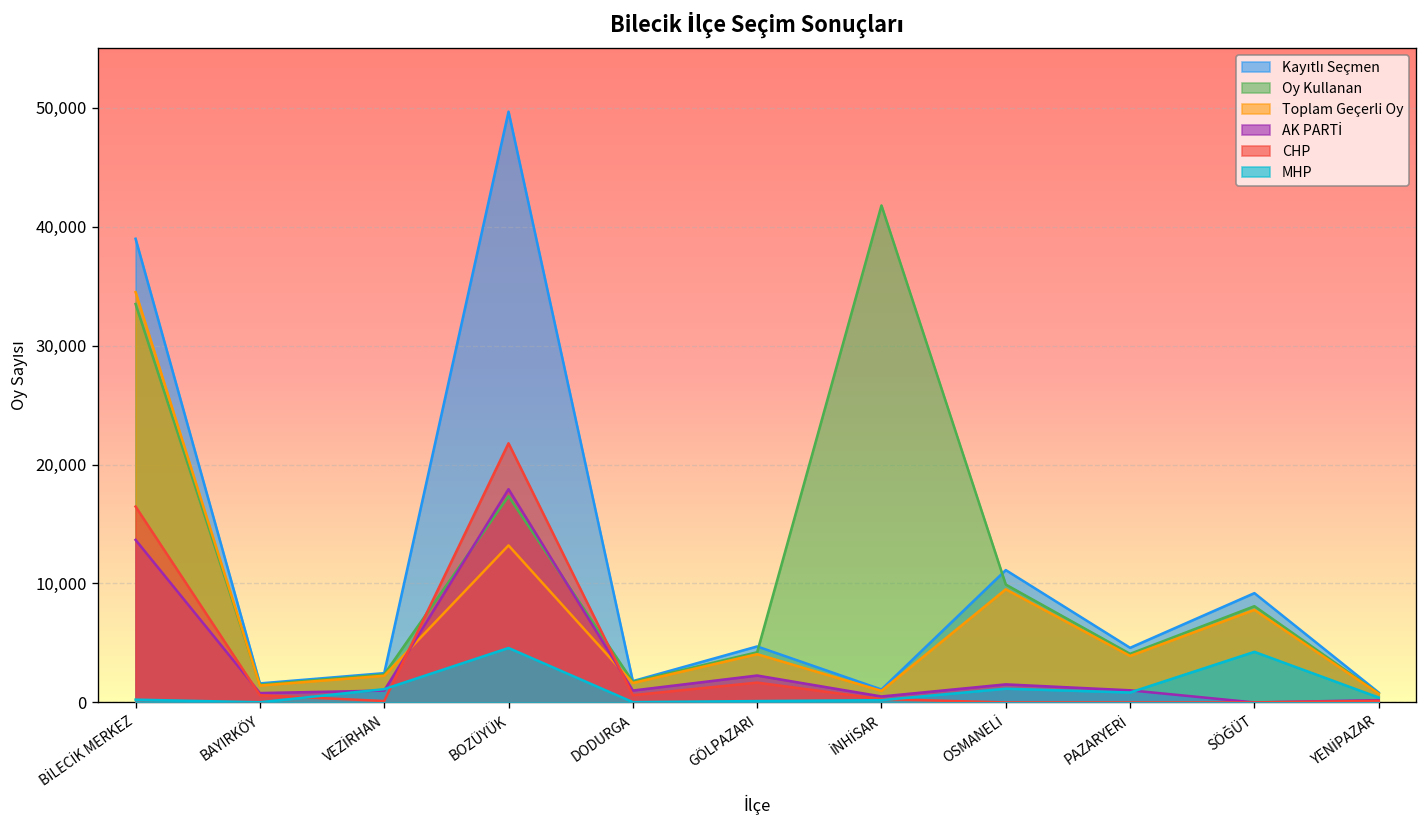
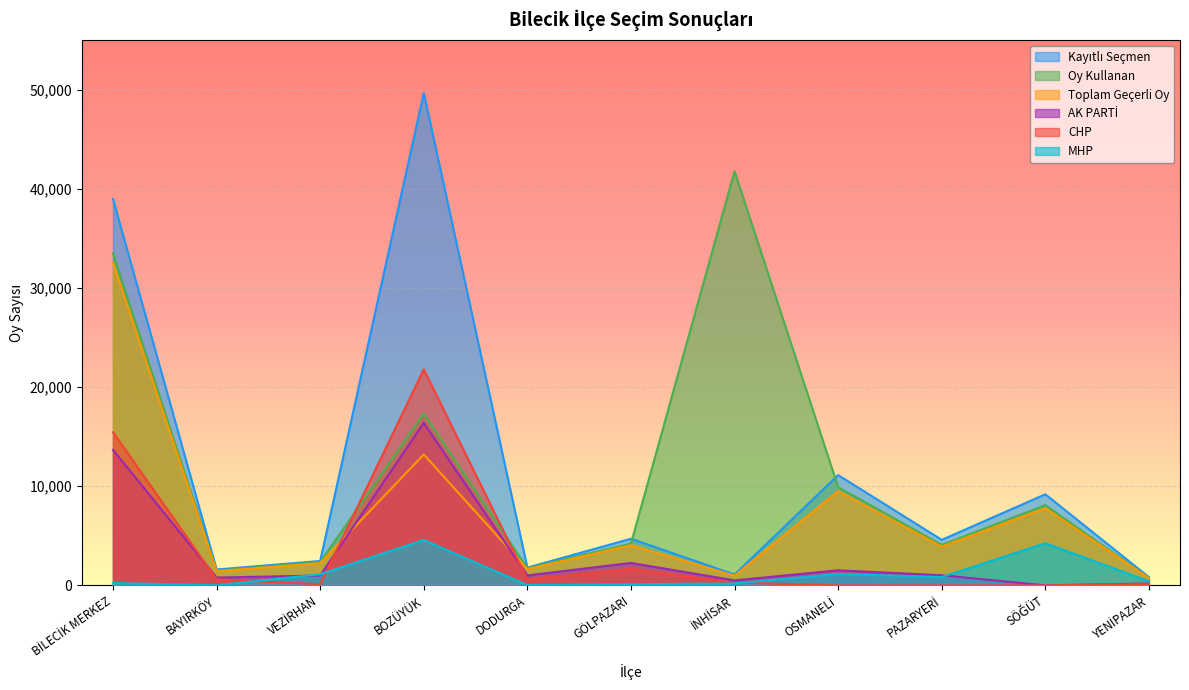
  {
    "Oy Kullanan": {
      "BİLECİK MERKEZ": "33,000",
      "BOZÜYÜK": "17,000",
      "İNHİSAR": "42,000",
      "OSMANELİ": "10,000",
      "SÖĞÜT": "8,000"
    },
    "Toplam Geçerli Oy": {
-     "BİLECİK MERKEZ": "34,000",
+     "BİLECİK MERKEZ": "33,000",
      "BOZÜYÜK": "13,000",
      "OSMANELİ": "10,000",
      "SÖĞÜT": "8,000"
    },
    "AK PARTİ": {
      "BİLECİK MERKEZ": "14,000",
-     "BOZÜYÜK": "18,000",
+     "BOZÜYÜK": "16,000",
      "DODURGA": "1,000",
      "GÖLPAZARI": "2,000",
      "OSMANELİ": "2,000"
    },
    "CHP": {
-     "BİLECİK MERKEZ": "16,000",
+     "BİLECİK MERKEZ": "15,000",
      "VEZİRHAN": "0",
      "BOZÜYÜK": "22,000",
      "DODURGA": "1,000",
      "GÖLPAZARI": "2,000",
      "OSMANELİ": "0",
      "PAZARYERİ": "0"
    }
  }
